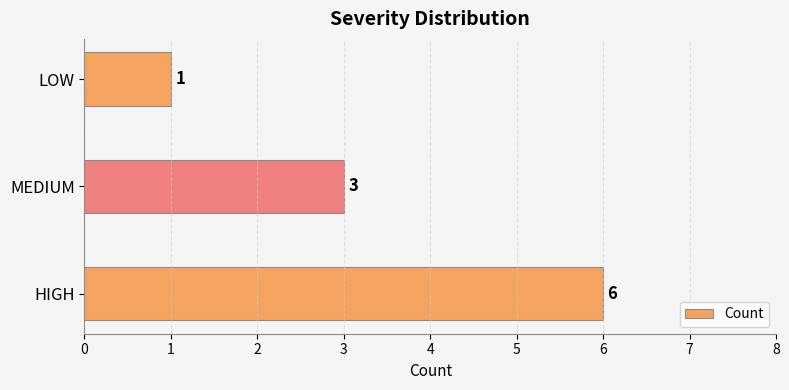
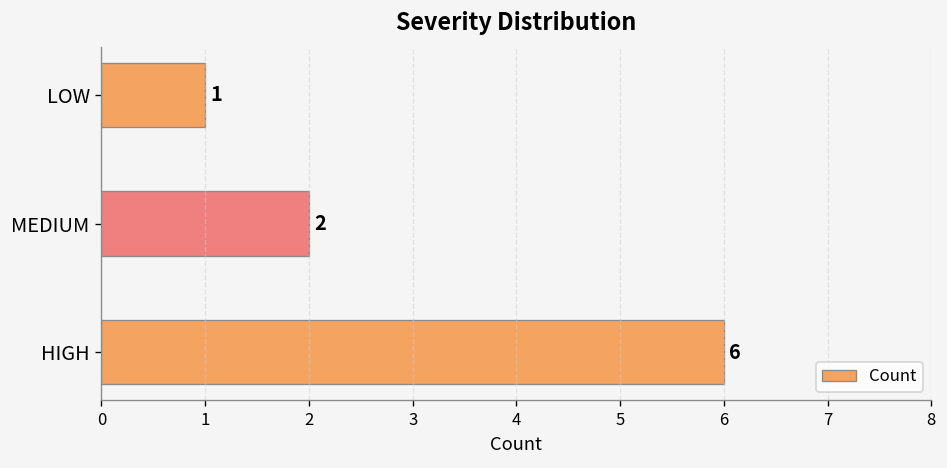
  {
    "LOW": 1,
-   "MEDIUM": 3,
+   "MEDIUM": 2,
    "HIGH": 6
  }
